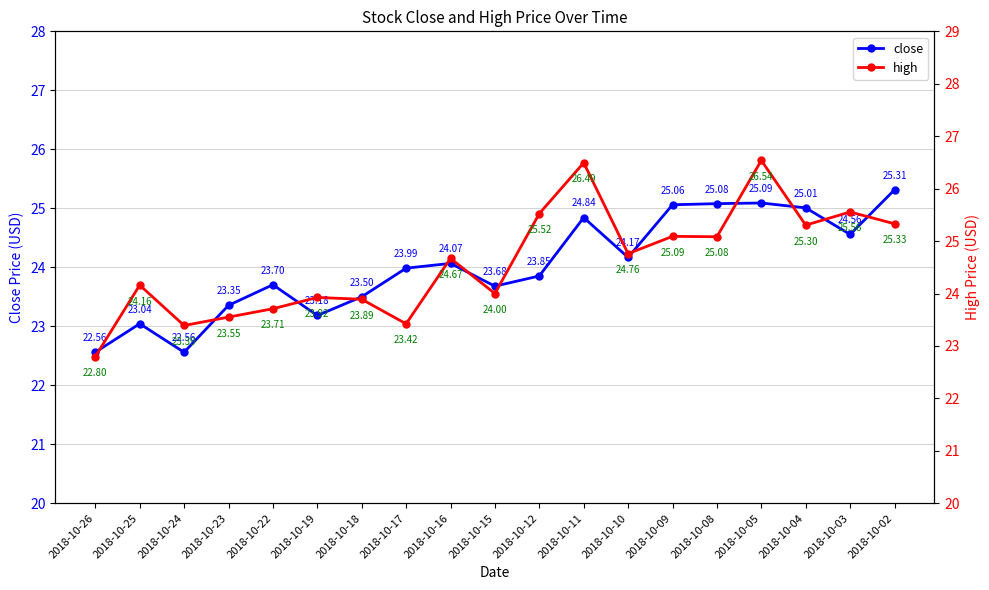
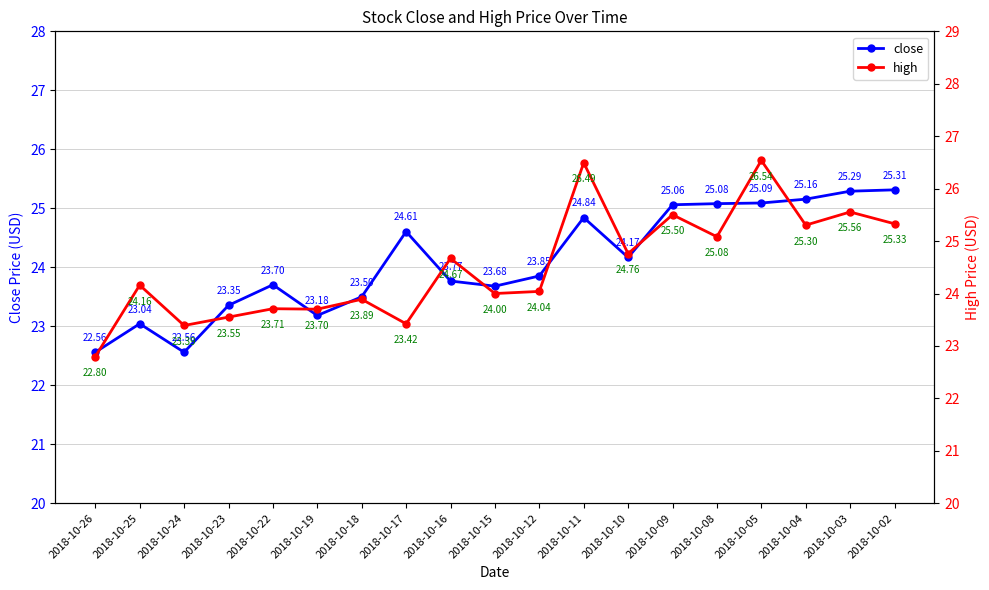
  {
    "close": {
      "2018-10-26": 22.56,
      "2018-10-23": 23.35,
      "2018-10-22": 23.70,
      "2018-10-19": 23.18,
      "2018-10-18": 23.50,
-     "2018-10-17": 23.99,
-     "2018-10-16": 24.07,
+     "2018-10-17": 24.61,
+     "2018-10-16": 23.77,
      "2018-10-15": 23.68,
      "2018-10-12": 23.85,
      "2018-10-11": 24.84,
      "2018-10-10": 24.17,
      "2018-10-09": 25.06,
      "2018-10-08": 25.08,
      "2018-10-05": 25.09,
-     "2018-10-04": 25.01,
-     "2018-10-03": 24.56,
+     "2018-10-04": 25.16,
+     "2018-10-03": 25.29,
      "2018-10-02": 25.31
    },
    "high": {
      "2018-10-26": 22.80,
      "2018-10-23": 23.55,
      "2018-10-22": 23.71,
-     "2018-10-19": 23.92,
+     "2018-10-19": 23.70,
      "2018-10-18": 23.89,
      "2018-10-17": 23.42,
      "2018-10-15": 24.00,
-     "2018-10-12": 25.52,
+     "2018-10-12": 24.04,
      "2018-10-11": 26.49,
      "2018-10-10": 24.76,
-     "2018-10-09": 25.09,
+     "2018-10-09": 25.50,
      "2018-10-08": 25.08,
      "2018-10-05": 26.54,
      "2018-10-04": 25.30,
      "2018-10-03": 25.56,
      "2018-10-02": 25.33
    }
  }
